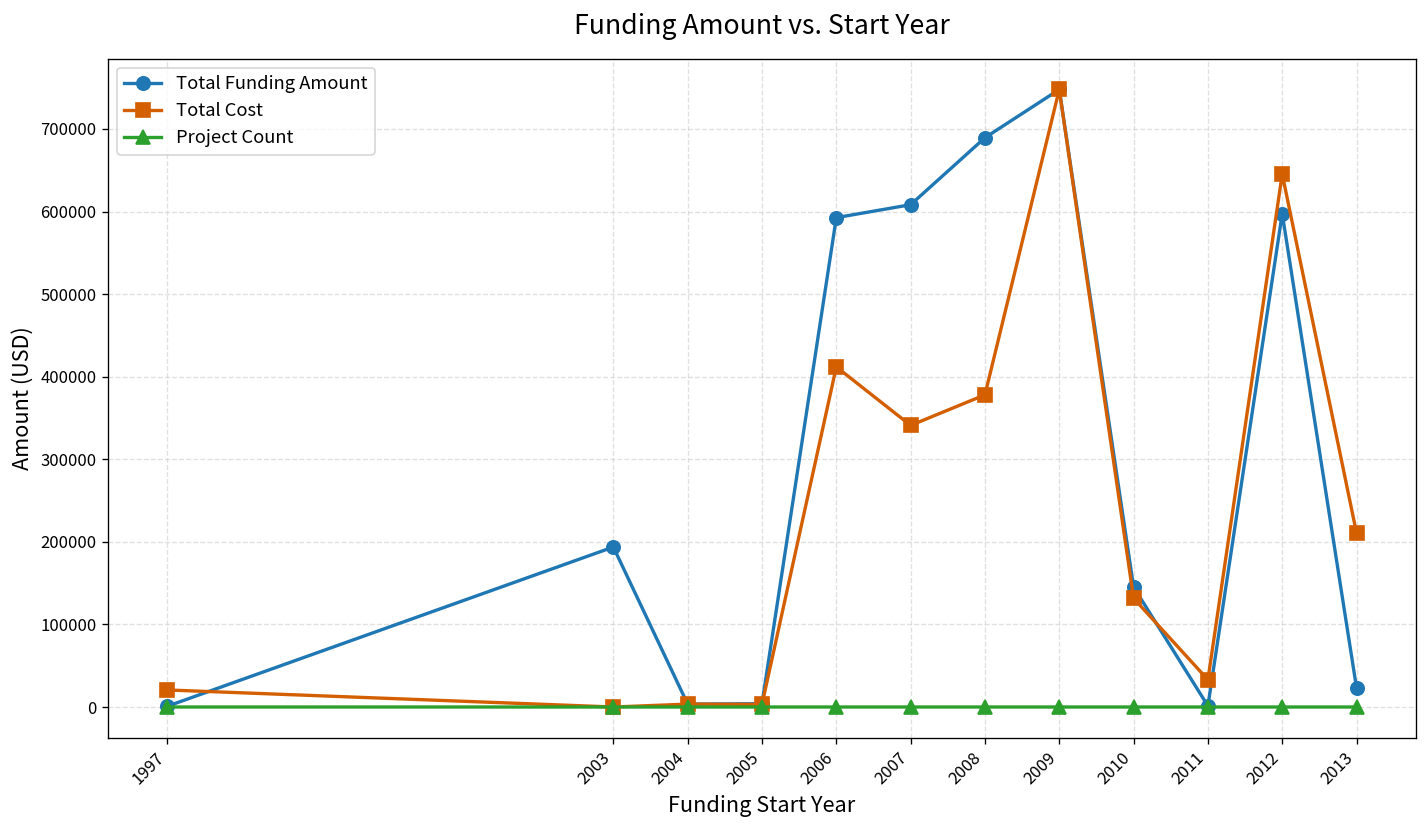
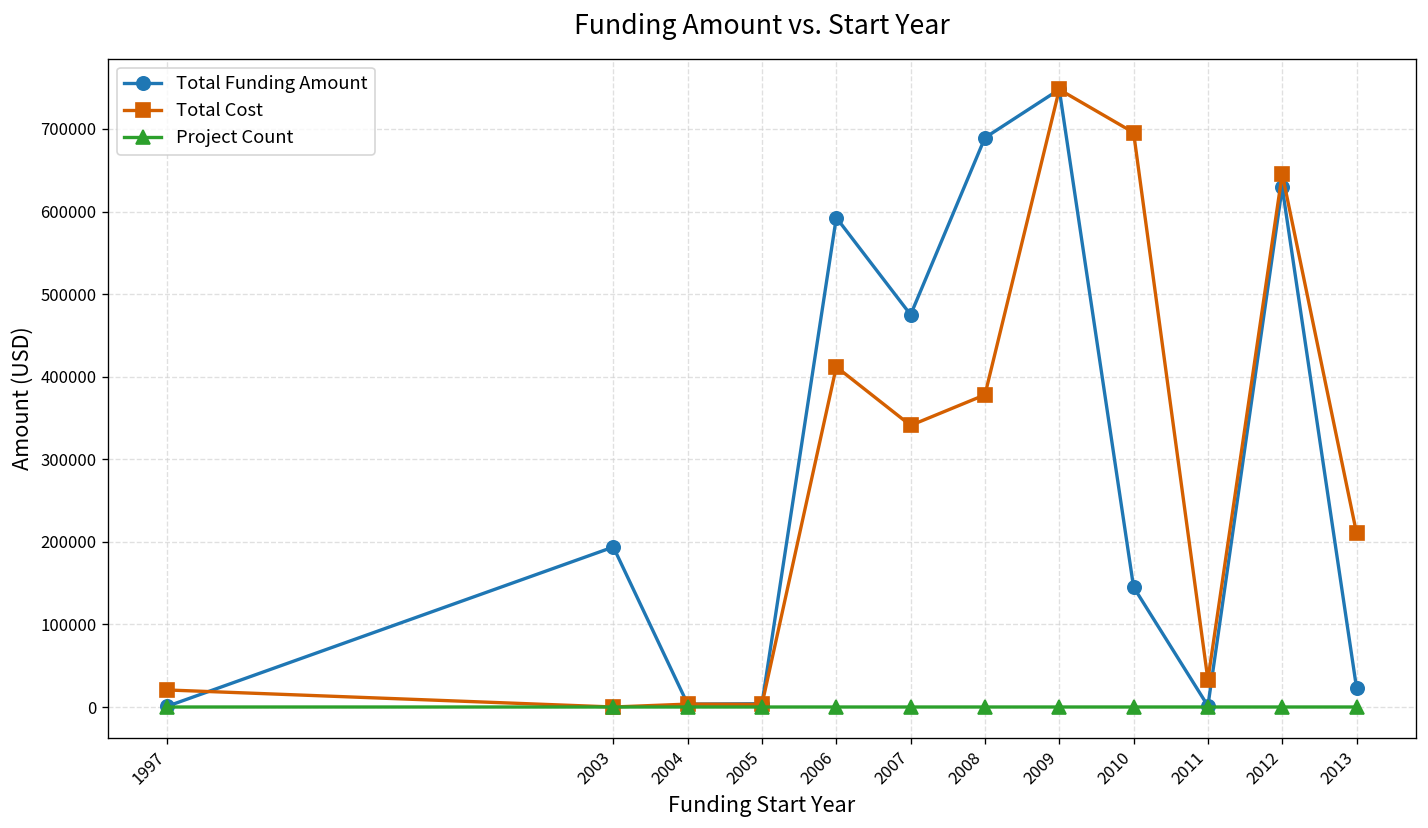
  {
    "Total Funding Amount": {
      "2003": 190000,
      "2006": 590000,
-     "2007": 610000,
+     "2007": 480000,
      "2008": 690000,
      "2010": 150000,
-     "2012": 600000,
+     "2012": 630000,
      "2013": 20000
    },
    "Total Cost": {
      "1997": 20000,
      "2006": 410000,
      "2007": 340000,
      "2008": 380000,
-     "2010": 130000,
+     "2010": 700000,
      "2011": 30000,
      "2012": 650000,
      "2013": 210000
    },
    "Project Count": {
      "2006": 0,
      "2007": 0,
      "2008": 0,
      "2009": 0,
      "2010": 0,
      "2012": 0,
      "2013": 0
    }
  }
